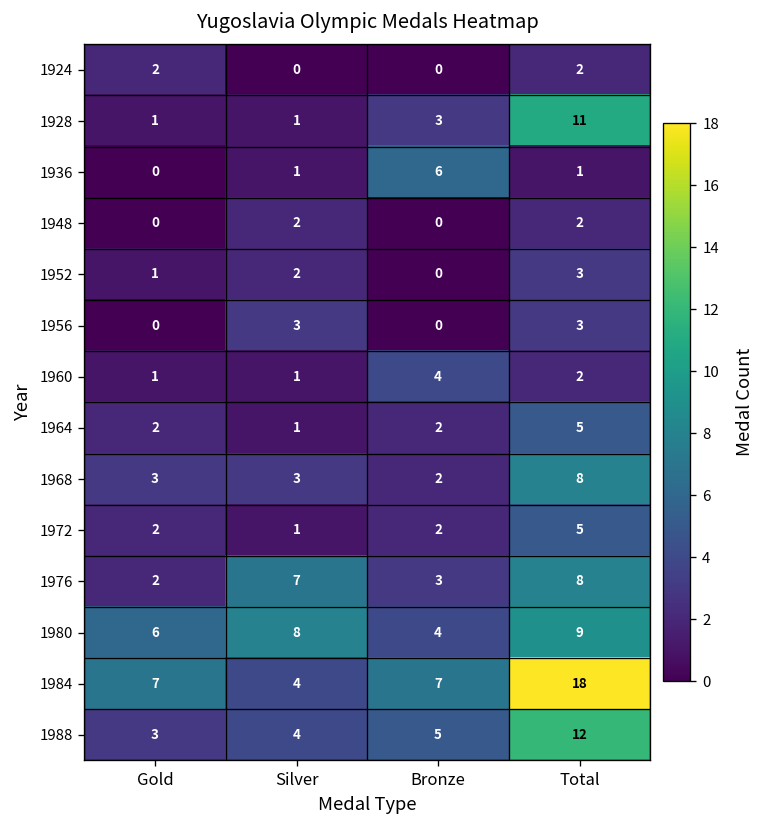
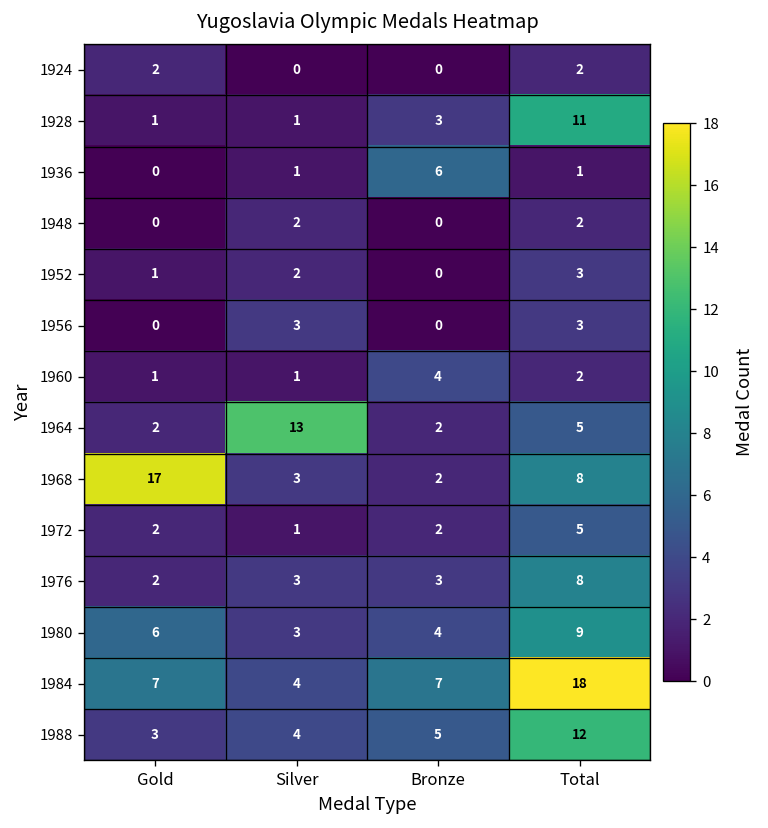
  {
    "1924": {
      "Gold": 2,
      "Silver": 0,
      "Bronze": 0,
      "Total": 2
    },
    "1928": {
      "Gold": 1,
      "Silver": 1,
      "Bronze": 3,
      "Total": 11
    },
    "1936": {
      "Gold": 0,
      "Silver": 1,
      "Bronze": 6,
      "Total": 1
    },
    "1948": {
      "Gold": 0,
      "Silver": 2,
      "Bronze": 0,
      "Total": 2
    },
    "1952": {
      "Gold": 1,
      "Silver": 2,
      "Bronze": 0,
      "Total": 3
    },
    "1956": {
      "Gold": 0,
      "Silver": 3,
      "Bronze": 0,
      "Total": 3
    },
    "1960": {
      "Gold": 1,
      "Silver": 1,
      "Bronze": 4,
      "Total": 2
    },
    "1964": {
      "Gold": 2,
-     "Silver": 1,
+     "Silver": 13,
      "Bronze": 2,
      "Total": 5
    },
    "1968": {
-     "Gold": 3,
+     "Gold": 17,
      "Silver": 3,
      "Bronze": 2,
      "Total": 8
    },
    "1972": {
      "Gold": 2,
      "Silver": 1,
      "Bronze": 2,
      "Total": 5
    },
    "1976": {
      "Gold": 2,
-     "Silver": 7,
+     "Silver": 3,
      "Bronze": 3,
      "Total": 8
    },
    "1980": {
      "Gold": 6,
-     "Silver": 8,
+     "Silver": 3,
      "Bronze": 4,
      "Total": 9
    },
    "1984": {
      "Gold": 7,
      "Silver": 4,
      "Bronze": 7,
      "Total": 18
    },
    "1988": {
      "Gold": 3,
      "Silver": 4,
      "Bronze": 5,
      "Total": 12
    }
  }
